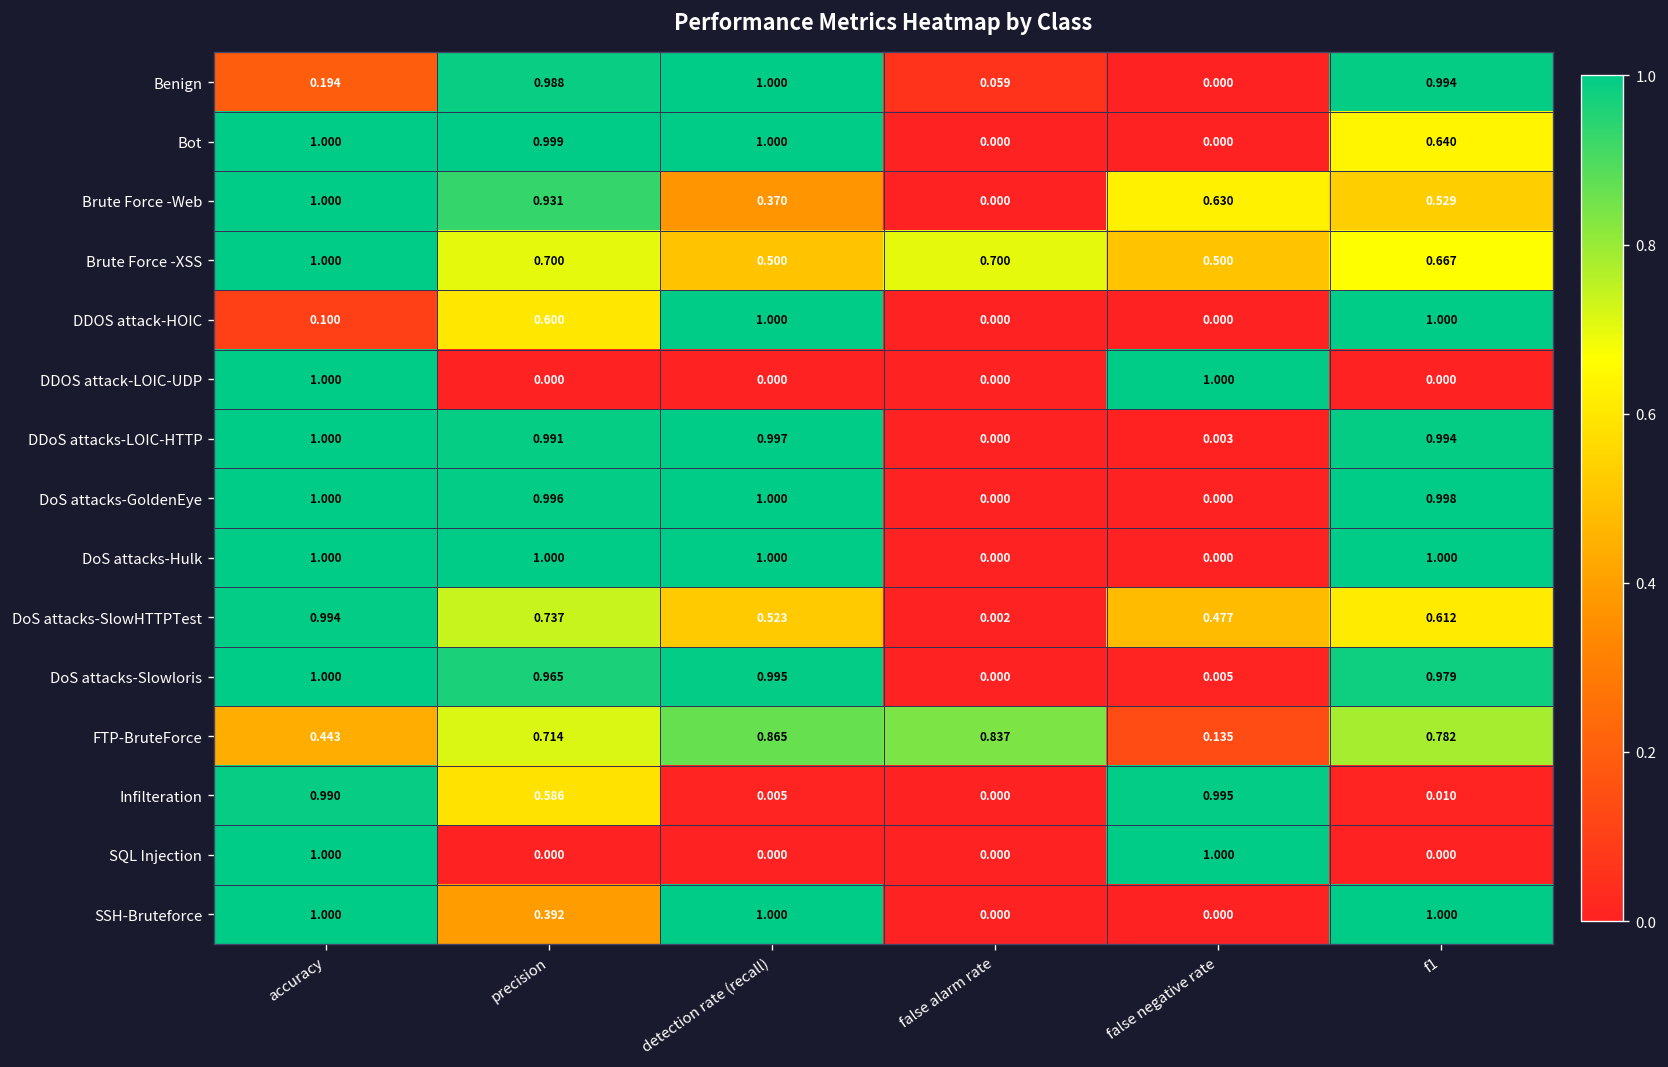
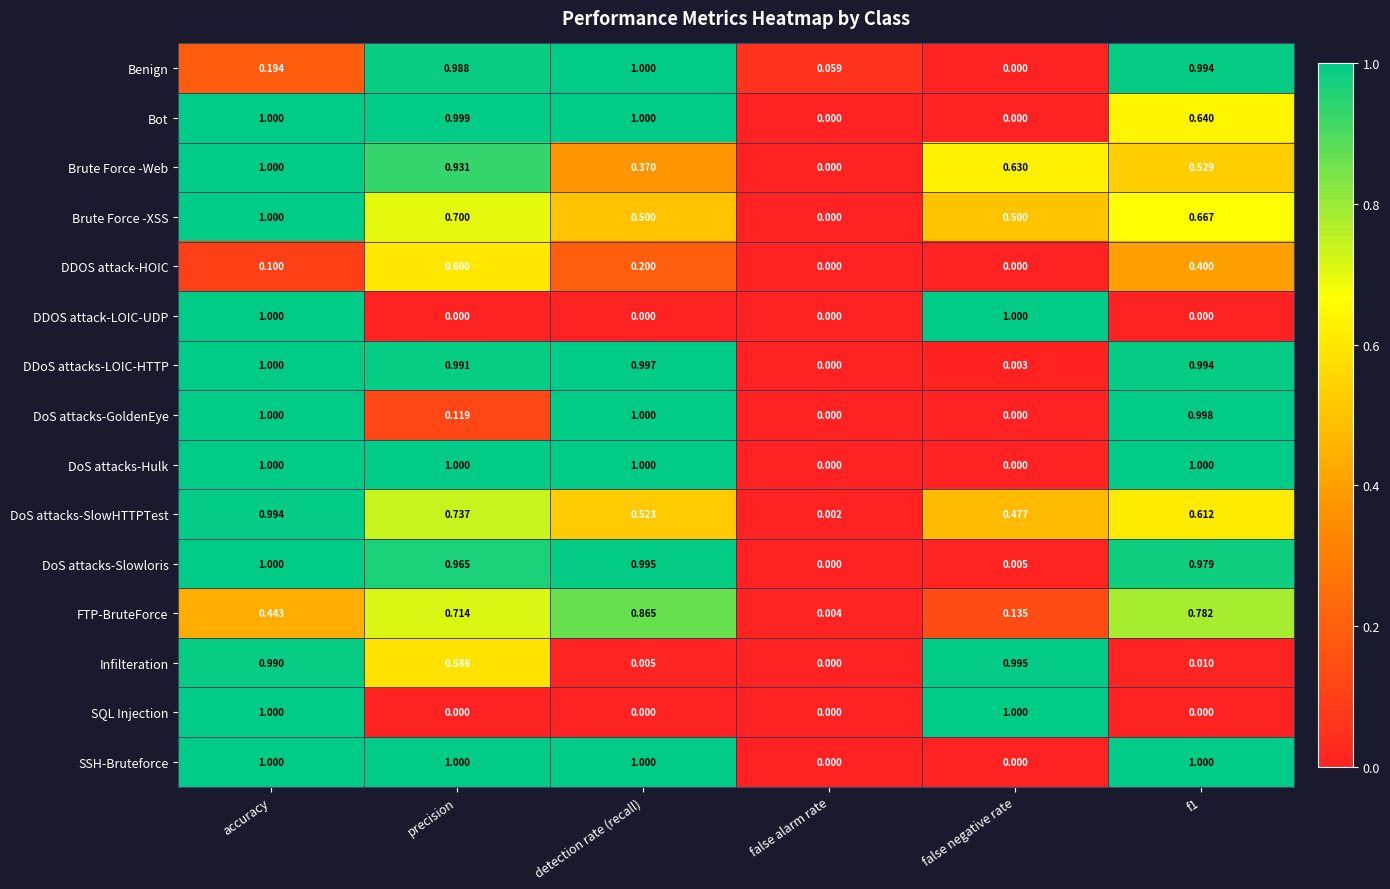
  {
    "Benign": {
      "accuracy": 0.194,
      "precision": 0.988,
      "detection rate (recall)": 1.000,
      "false alarm rate": 0.059,
      "false negative rate": 0.000,
      "f1": 0.994
    },
    "Bot": {
      "accuracy": 1.000,
      "precision": 0.999,
      "detection rate (recall)": 1.000,
      "false alarm rate": 0.000,
      "false negative rate": 0.000,
      "f1": 0.640
    },
    "Brute Force -Web": {
      "accuracy": 1.000,
      "precision": 0.931,
      "detection rate (recall)": 0.370,
      "false alarm rate": 0.000,
      "false negative rate": 0.630,
      "f1": 0.529
    },
    "Brute Force -XSS": {
      "accuracy": 1.000,
      "precision": 0.700,
      "detection rate (recall)": 0.500,
-     "false alarm rate": 0.700,
+     "false alarm rate": 0.000,
      "false negative rate": 0.500,
      "f1": 0.667
    },
    "DDOS attack-HOIC": {
      "accuracy": 0.100,
      "precision": 0.600,
-     "detection rate (recall)": 1.000,
+     "detection rate (recall)": 0.200,
      "false alarm rate": 0.000,
      "false negative rate": 0.000,
-     "f1": 1.000
+     "f1": 0.400
    },
    "DDOS attack-LOIC-UDP": {
      "accuracy": 1.000,
      "precision": 0.000,
      "detection rate (recall)": 0.000,
      "false alarm rate": 0.000,
      "false negative rate": 1.000,
      "f1": 0.000
    },
    "DDoS attacks-LOIC-HTTP": {
      "accuracy": 1.000,
      "precision": 0.991,
      "detection rate (recall)": 0.997,
      "false alarm rate": 0.000,
      "false negative rate": 0.003,
      "f1": 0.994
    },
    "DoS attacks-GoldenEye": {
      "accuracy": 1.000,
-     "precision": 0.996,
+     "precision": 0.119,
      "detection rate (recall)": 1.000,
      "false alarm rate": 0.000,
      "false negative rate": 0.000,
      "f1": 0.998
    },
    "DoS attacks-Hulk": {
      "accuracy": 1.000,
      "precision": 1.000,
      "detection rate (recall)": 1.000,
      "false alarm rate": 0.000,
      "false negative rate": 0.000,
      "f1": 1.000
    },
    "DoS attacks-SlowHTTPTest": {
      "accuracy": 0.994,
      "precision": 0.737,
      "detection rate (recall)": 0.523,
      "false alarm rate": 0.002,
      "false negative rate": 0.477,
      "f1": 0.612
    },
    "DoS attacks-Slowloris": {
      "accuracy": 1.000,
      "precision": 0.965,
      "detection rate (recall)": 0.995,
      "false alarm rate": 0.000,
      "false negative rate": 0.005,
      "f1": 0.979
    },
    "FTP-BruteForce": {
      "accuracy": 0.443,
      "precision": 0.714,
      "detection rate (recall)": 0.865,
-     "false alarm rate": 0.837,
+     "false alarm rate": 0.004,
      "false negative rate": 0.135,
      "f1": 0.782
    },
    "Infilteration": {
      "accuracy": 0.990,
      "precision": 0.586,
      "detection rate (recall)": 0.005,
      "false alarm rate": 0.000,
      "false negative rate": 0.995,
      "f1": 0.010
    },
    "SQL Injection": {
      "accuracy": 1.000,
      "precision": 0.000,
      "detection rate (recall)": 0.000,
      "false alarm rate": 0.000,
      "false negative rate": 1.000,
      "f1": 0.000
    },
    "SSH-Bruteforce": {
      "accuracy": 1.000,
-     "precision": 0.392,
+     "precision": 1.000,
      "detection rate (recall)": 1.000,
      "false alarm rate": 0.000,
      "false negative rate": 0.000,
      "f1": 1.000
    }
  }
